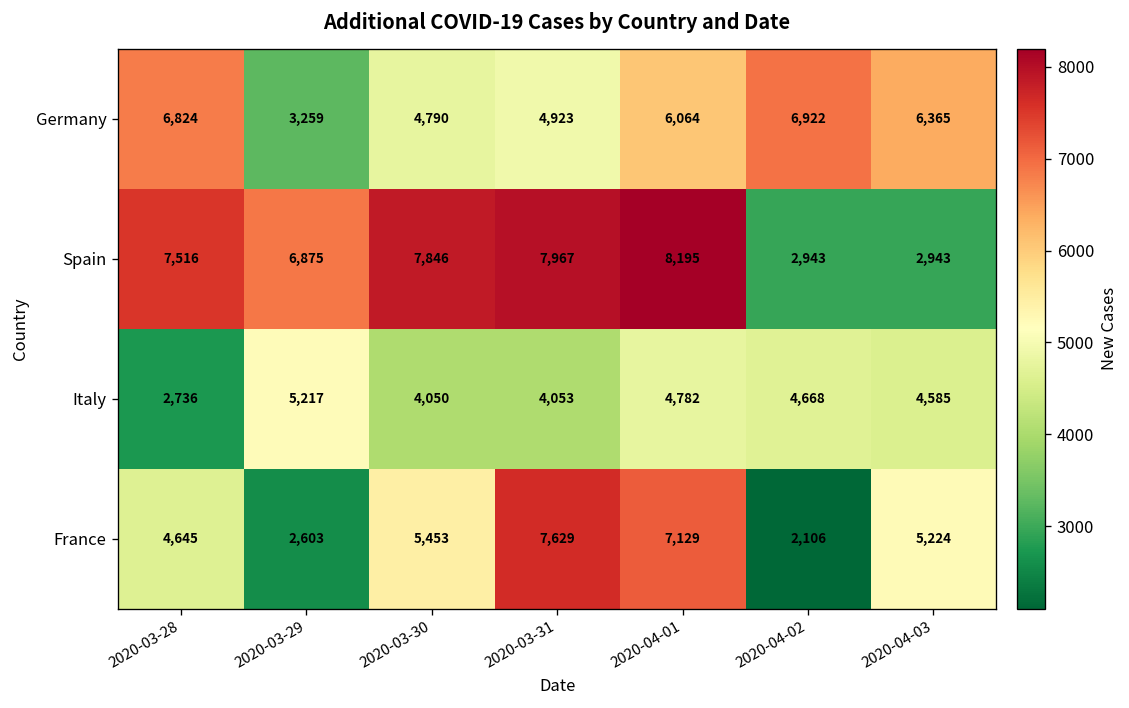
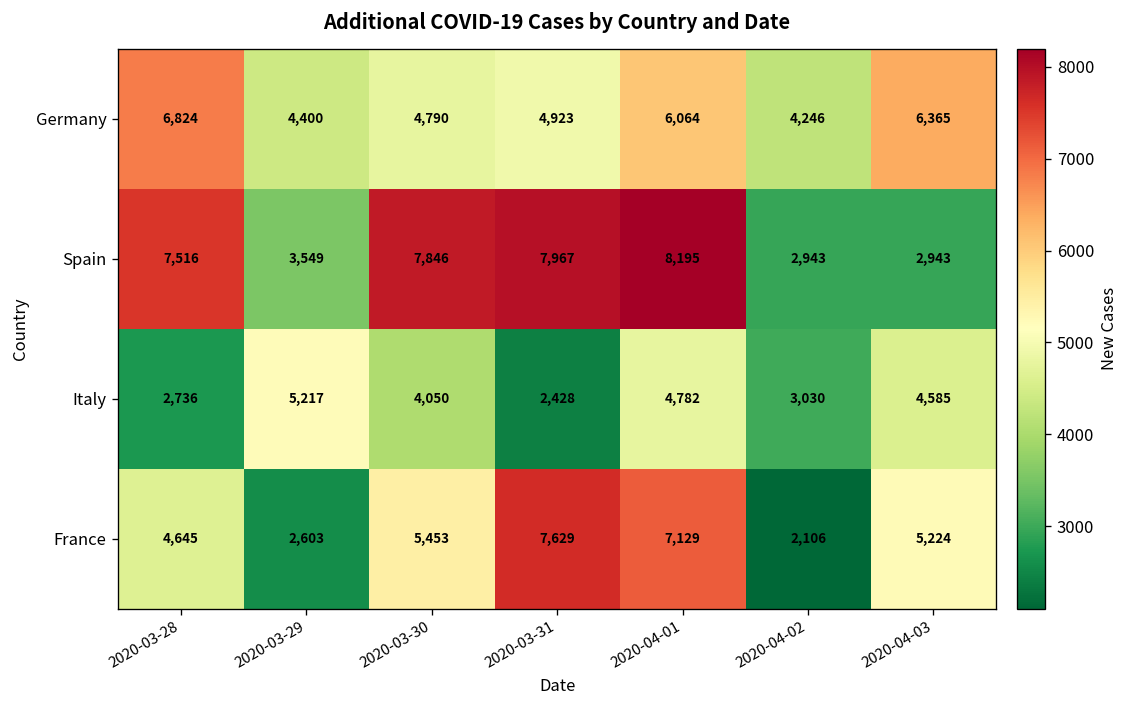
  {
    "Germany": {
      "2020-03-28": "6,824",
-     "2020-03-29": "3,259",
+     "2020-03-29": "4,400",
      "2020-03-30": "4,790",
      "2020-03-31": "4,923",
      "2020-04-01": "6,064",
-     "2020-04-02": "6,922",
+     "2020-04-02": "4,246",
      "2020-04-03": "6,365"
    },
    "Spain": {
      "2020-03-28": "7,516",
-     "2020-03-29": "6,875",
+     "2020-03-29": "3,549",
      "2020-03-30": "7,846",
      "2020-03-31": "7,967",
      "2020-04-01": "8,195",
      "2020-04-02": "2,943",
      "2020-04-03": "2,943"
    },
    "Italy": {
      "2020-03-28": "2,736",
      "2020-03-29": "5,217",
      "2020-03-30": "4,050",
-     "2020-03-31": "4,053",
+     "2020-03-31": "2,428",
      "2020-04-01": "4,782",
-     "2020-04-02": "4,668",
+     "2020-04-02": "3,030",
      "2020-04-03": "4,585"
    },
    "France": {
      "2020-03-28": "4,645",
      "2020-03-29": "2,603",
      "2020-03-30": "5,453",
      "2020-03-31": "7,629",
      "2020-04-01": "7,129",
      "2020-04-02": "2,106",
      "2020-04-03": "5,224"
    }
  }
